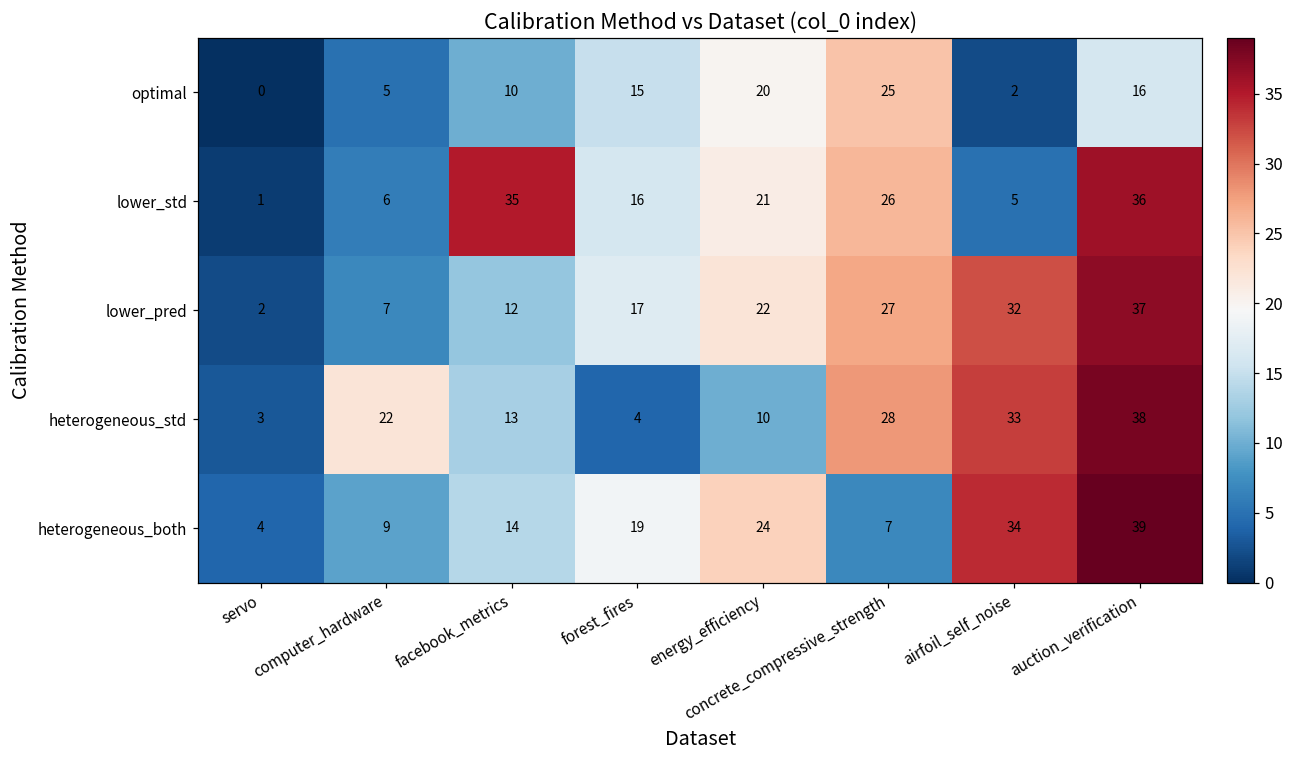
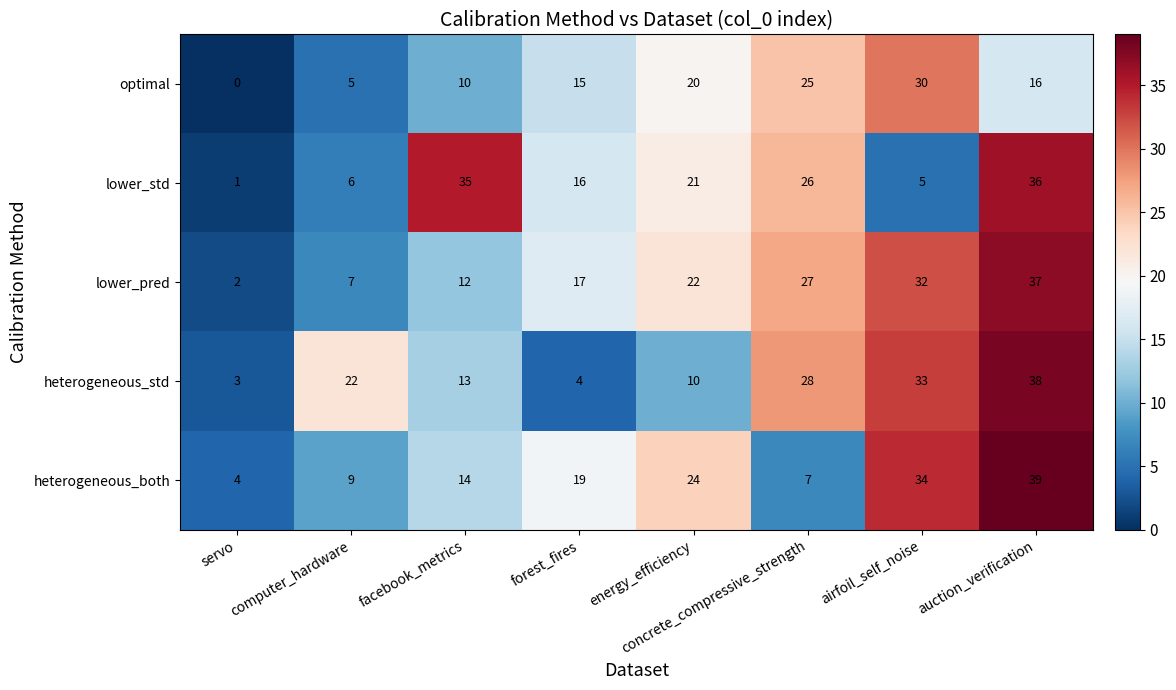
  {
    "optimal": {
      "servo": 0,
      "computer_hardware": 5,
      "facebook_metrics": 10,
      "forest_fires": 15,
      "energy_efficiency": 20,
      "concrete_compressive_strength": 25,
-     "airfoil_self_noise": 2,
+     "airfoil_self_noise": 30,
      "auction_verification": 16
    },
    "lower_std": {
      "servo": 1,
      "computer_hardware": 6,
      "facebook_metrics": 35,
      "forest_fires": 16,
      "energy_efficiency": 21,
      "concrete_compressive_strength": 26,
      "airfoil_self_noise": 5,
      "auction_verification": 36
    },
    "lower_pred": {
      "servo": 2,
      "computer_hardware": 7,
      "facebook_metrics": 12,
      "forest_fires": 17,
      "energy_efficiency": 22,
      "concrete_compressive_strength": 27,
      "airfoil_self_noise": 32,
      "auction_verification": 37
    },
    "heterogeneous_std": {
      "servo": 3,
      "computer_hardware": 22,
      "facebook_metrics": 13,
      "forest_fires": 4,
      "energy_efficiency": 10,
      "concrete_compressive_strength": 28,
      "airfoil_self_noise": 33,
      "auction_verification": 38
    },
    "heterogeneous_both": {
      "servo": 4,
      "computer_hardware": 9,
      "facebook_metrics": 14,
      "forest_fires": 19,
      "energy_efficiency": 24,
      "concrete_compressive_strength": 7,
      "airfoil_self_noise": 34,
      "auction_verification": 39
    }
  }
